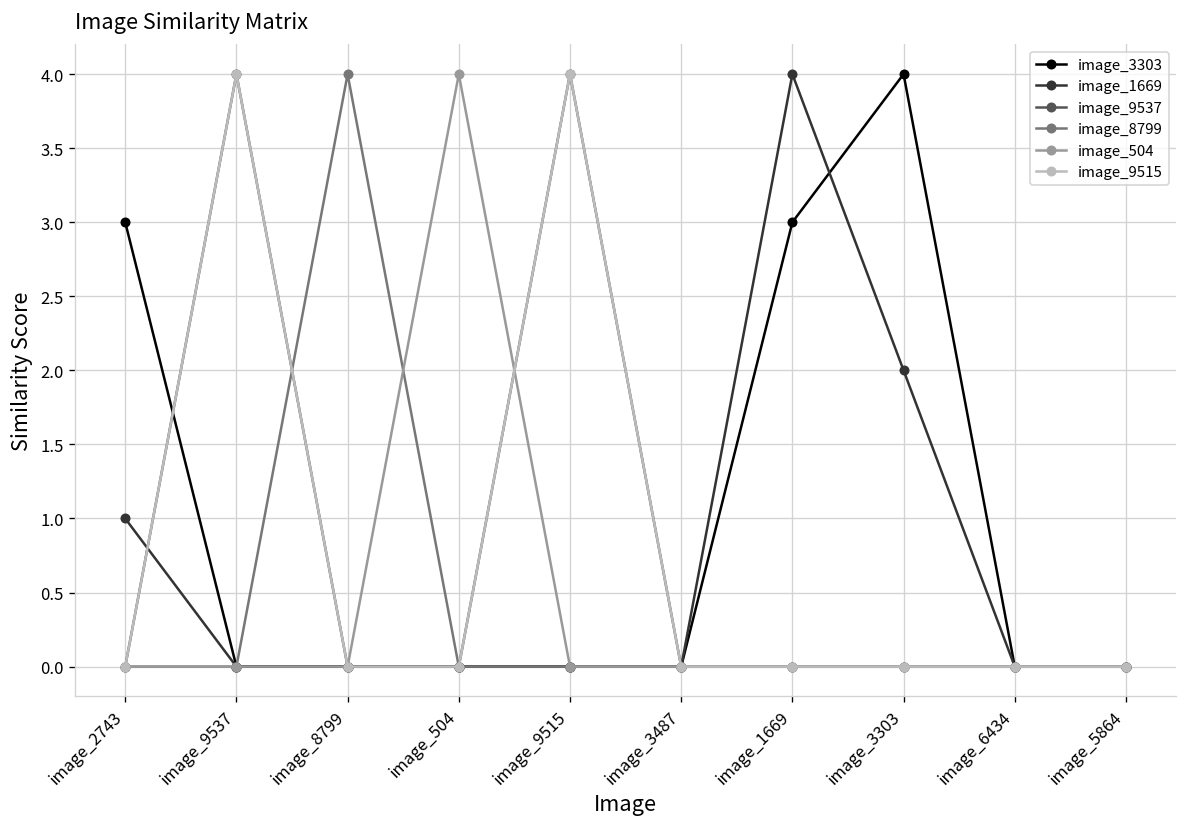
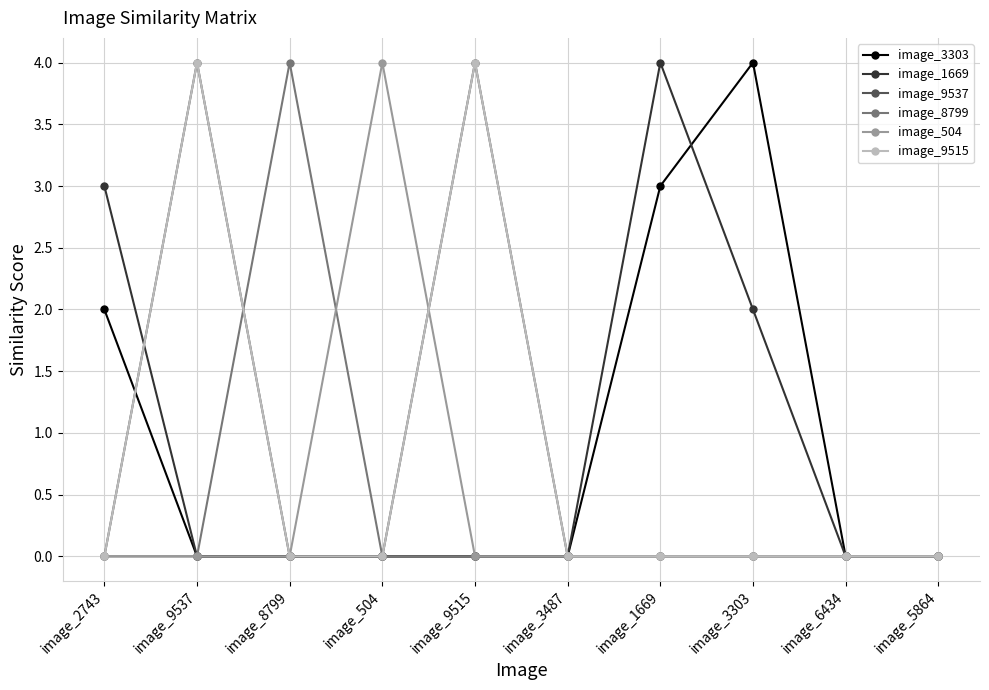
  {
    "image_3303": {
-     "image_2743": 3,
+     "image_2743": 2,
      "image_1669": 3,
      "image_3303": 4
    },
    "image_1669": {
-     "image_2743": 1,
+     "image_2743": 3,
      "image_1669": 4,
      "image_3303": 2
    }
  }
